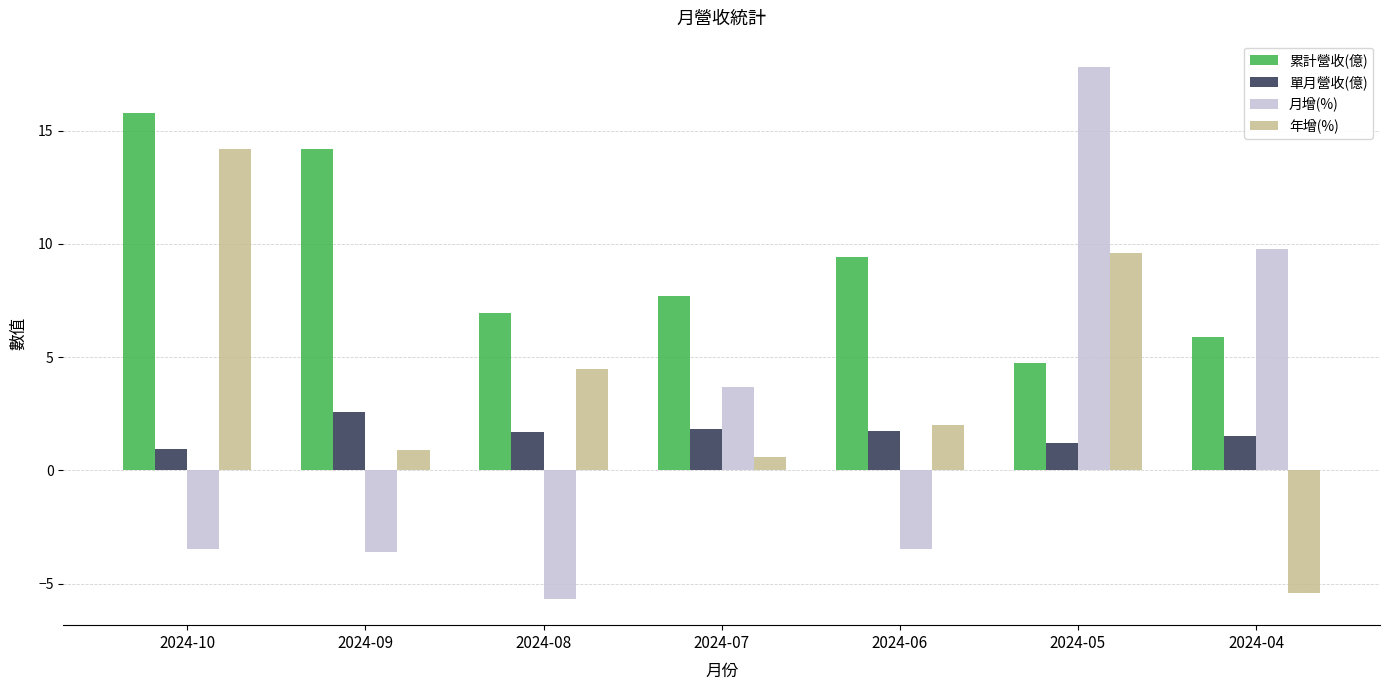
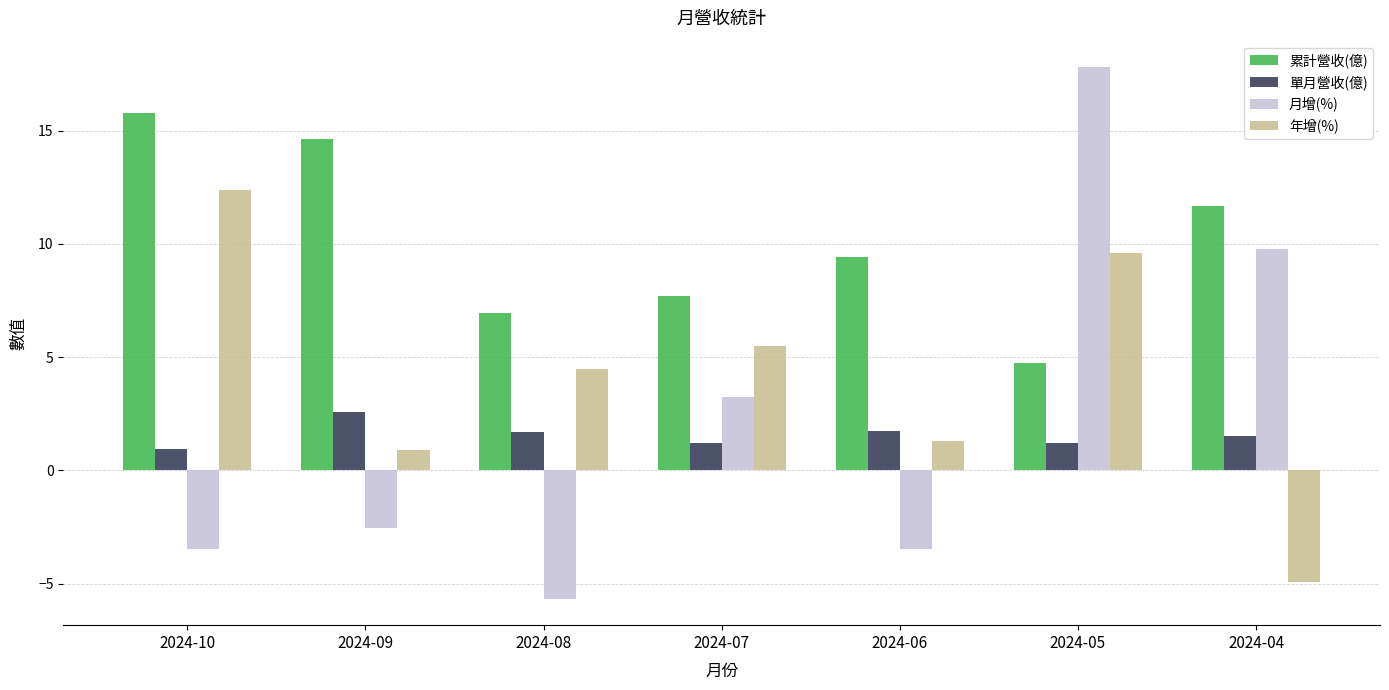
  {
    "累計營收(億)": {
      "2024-10": 15.8,
-     "2024-09": 14.2,
+     "2024-09": 14.6,
      "2024-08": 6.9,
      "2024-07": 7.7,
      "2024-06": 9.4,
      "2024-05": 4.7,
-     "2024-04": 5.9
+     "2024-04": 11.7
    },
    "單月營收(億)": {
      "2024-10": 1.0,
      "2024-09": 2.6,
      "2024-08": 1.7,
-     "2024-07": 1.8,
+     "2024-07": 1.2,
      "2024-06": 1.8,
      "2024-05": 1.2,
      "2024-04": 1.5
    },
    "月增(%)": {
      "2024-10": -3.5,
-     "2024-09": -3.6,
+     "2024-09": -2.6,
      "2024-08": -5.7,
-     "2024-07": 3.7,
+     "2024-07": 3.3,
      "2024-06": -3.5,
      "2024-05": 17.8,
      "2024-04": 9.8
    },
    "年增(%)": {
-     "2024-10": 14.2,
+     "2024-10": 12.4,
      "2024-09": 0.9,
      "2024-08": 4.5,
-     "2024-07": 0.6,
-     "2024-06": 2.0,
+     "2024-07": 5.5,
+     "2024-06": 1.3,
      "2024-05": 9.6,
-     "2024-04": -5.4
+     "2024-04": -4.9
    }
  }
